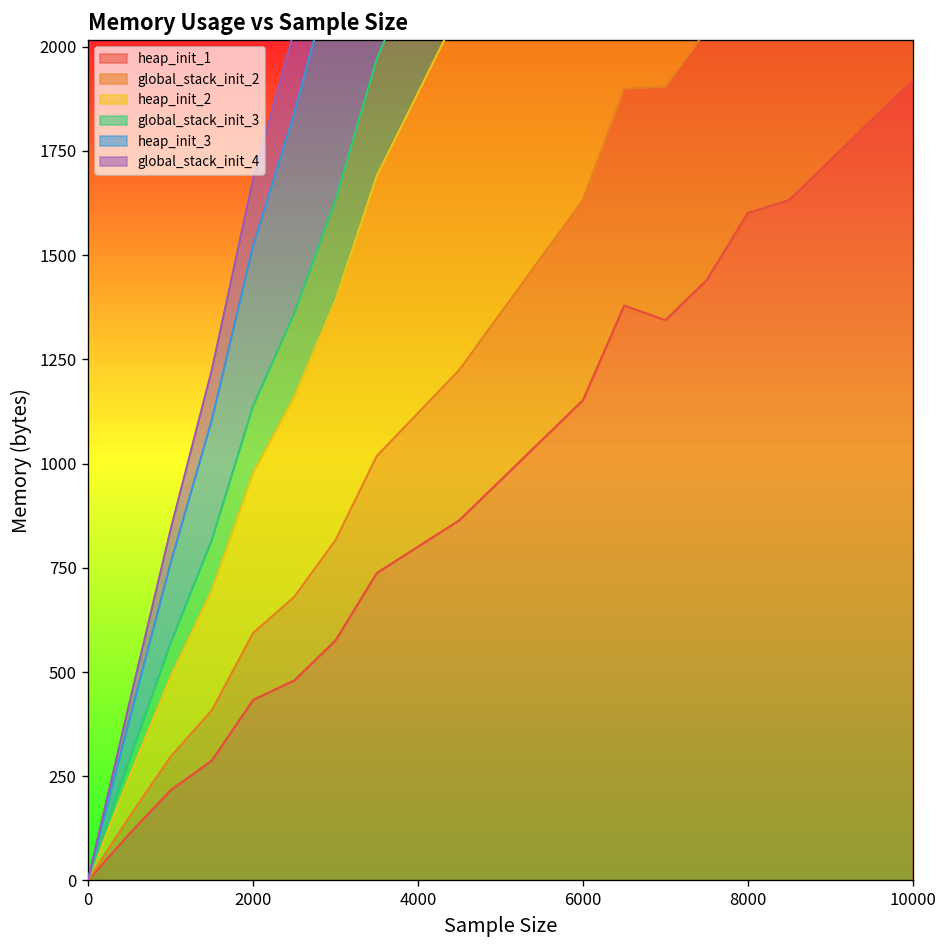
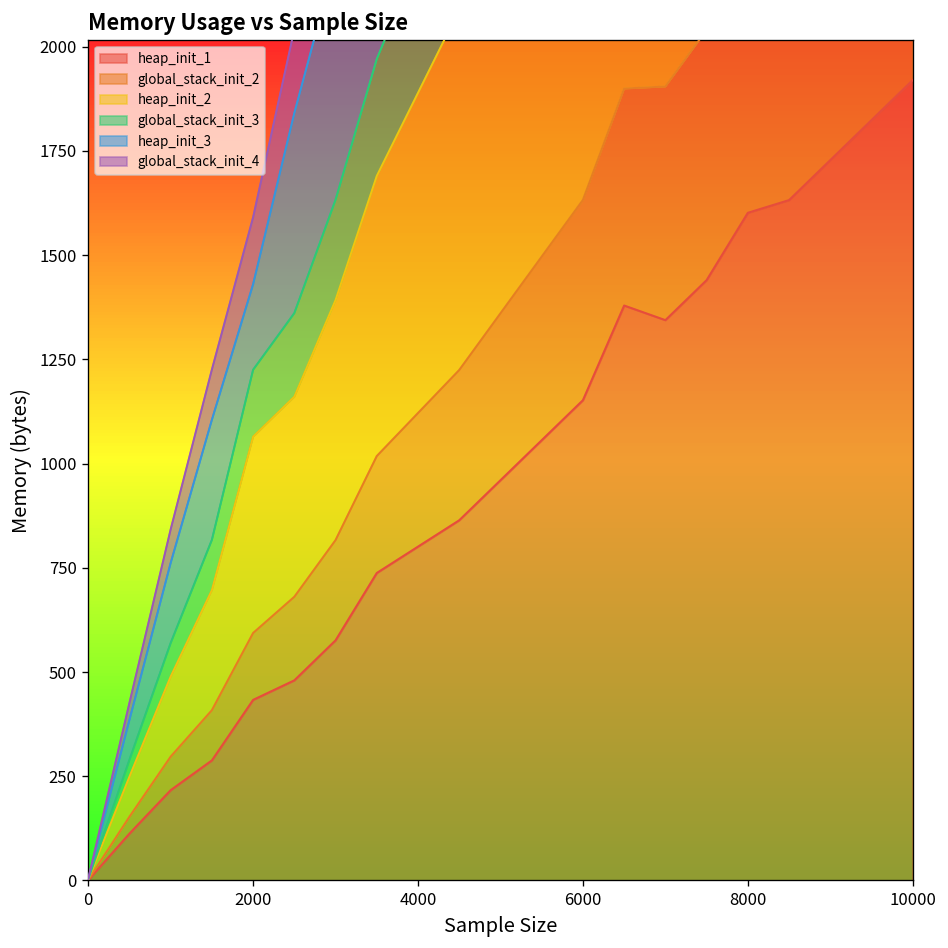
  {
    "heap_init_2": {
-     "2000": 380,
+     "2000": 470,
      "4000": 770
    },
    "global_stack_init_3": {
      "2000": 160
    },
    "heap_init_3": {
-     "2000": 380
+     "2000": 210
    },
    "global_stack_init_4": {
      "2000": 160
    }
  }
